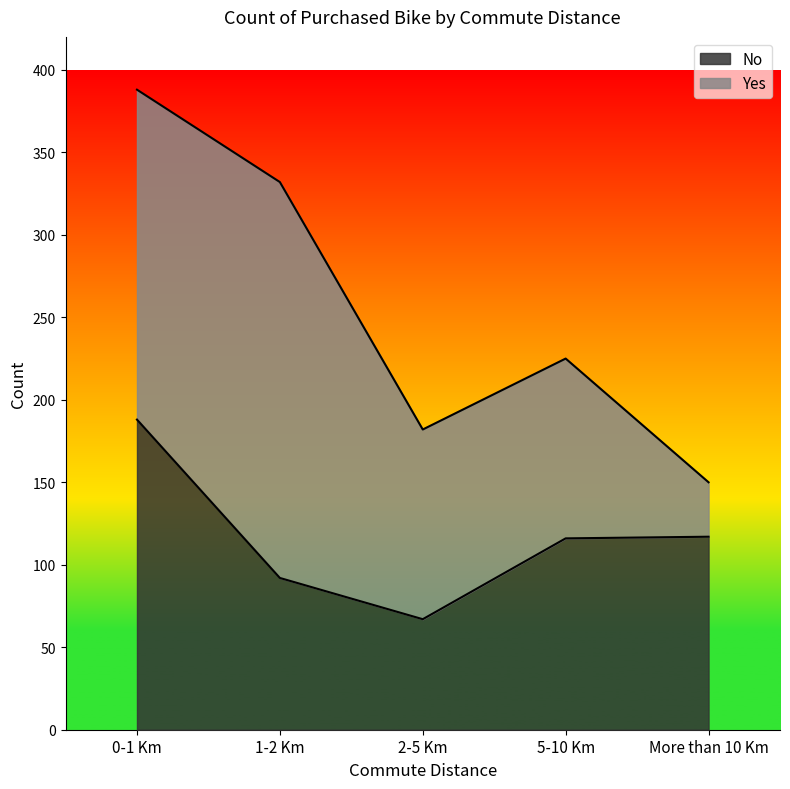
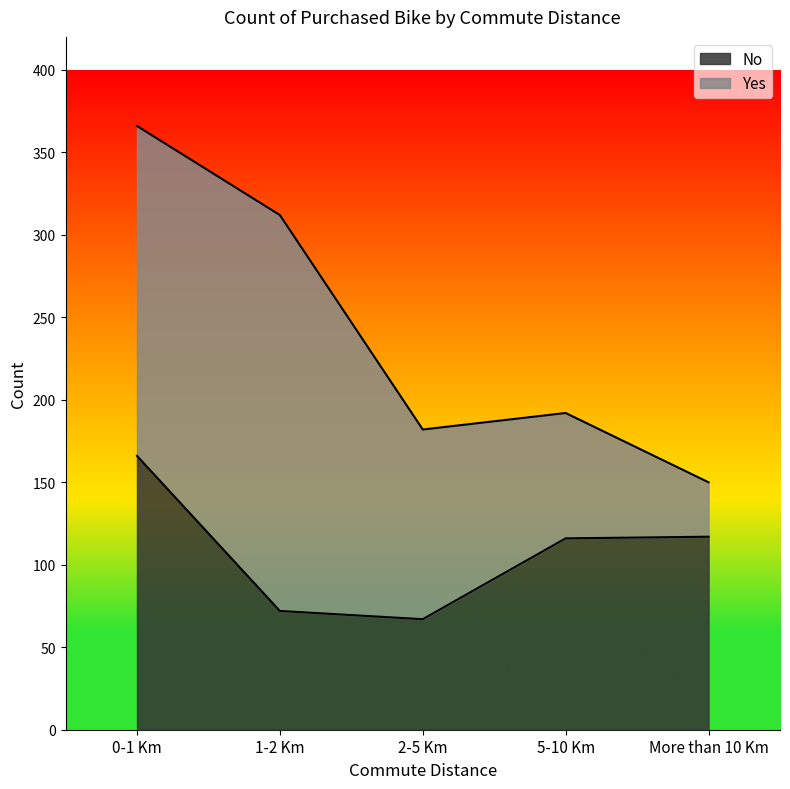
  {
    "No": {
-     "0-1 Km": 188,
-     "1-2 Km": 92,
+     "0-1 Km": 166,
+     "1-2 Km": 72,
      "2-5 Km": 67,
      "5-10 Km": 116,
      "More than 10 Km": 117
    },
    "Yes": {
      "0-1 Km": 200,
      "1-2 Km": 240,
      "2-5 Km": 115,
-     "5-10 Km": 109,
+     "5-10 Km": 76,
      "More than 10 Km": 33
    }
  }
